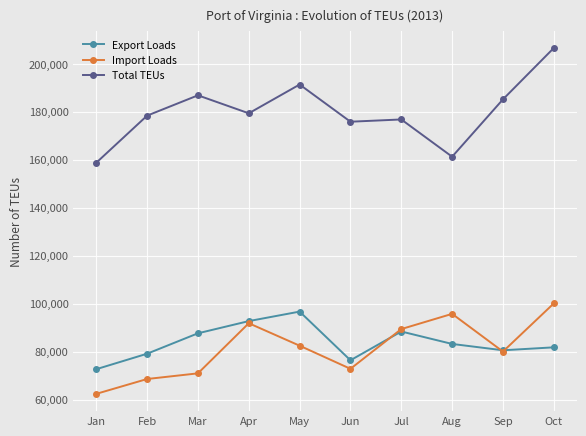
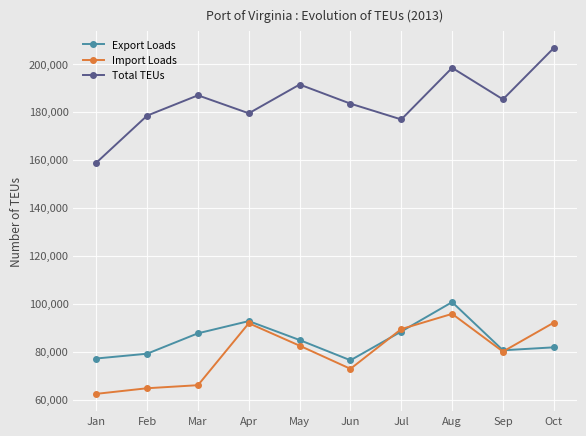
  {
    "Export Loads": {
-     "Jan": "73,000",
+     "Jan": "77,000",
      "Feb": "79,000",
      "Mar": "88,000",
-     "May": "97,000",
+     "May": "85,000",
      "Jun": "76,000",
-     "Aug": "83,000",
+     "Aug": "101,000",
      "Oct": "82,000"
    },
    "Import Loads": {
      "Jan": "62,000",
-     "Feb": "69,000",
-     "Mar": "71,000",
+     "Feb": "65,000",
+     "Mar": "66,000",
      "May": "82,000",
      "Jun": "73,000",
      "Aug": "96,000",
-     "Oct": "100,000"
+     "Oct": "92,000"
    },
    "Total TEUs": {
      "Jan": "159,000",
      "Feb": "178,000",
      "Mar": "187,000",
      "Apr": "179,000",
      "May": "191,000",
-     "Jun": "176,000",
+     "Jun": "183,000",
      "Jul": "177,000",
-     "Aug": "161,000",
+     "Aug": "198,000",
      "Sep": "185,000",
      "Oct": "207,000"
    }
  }
